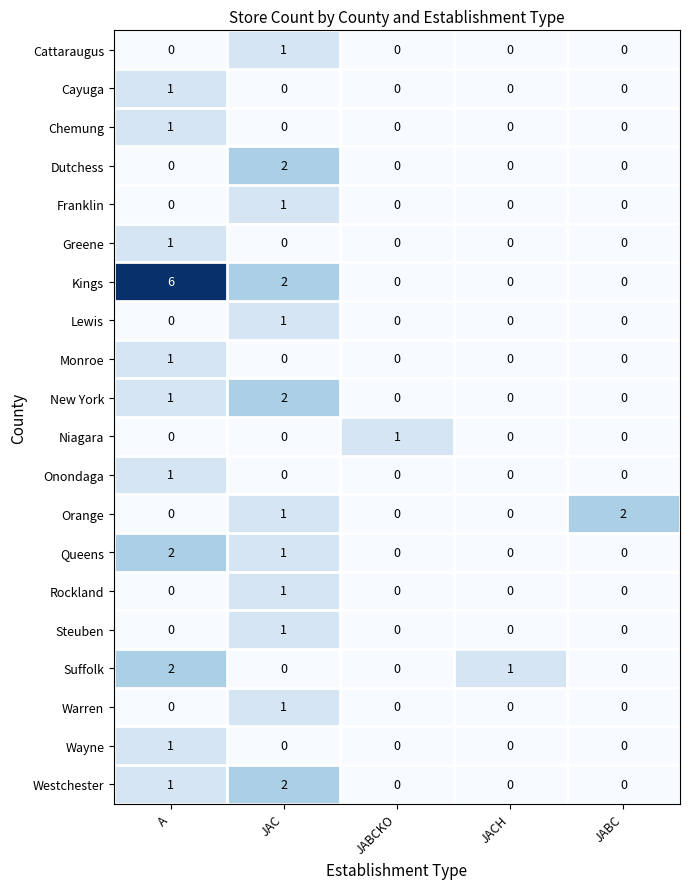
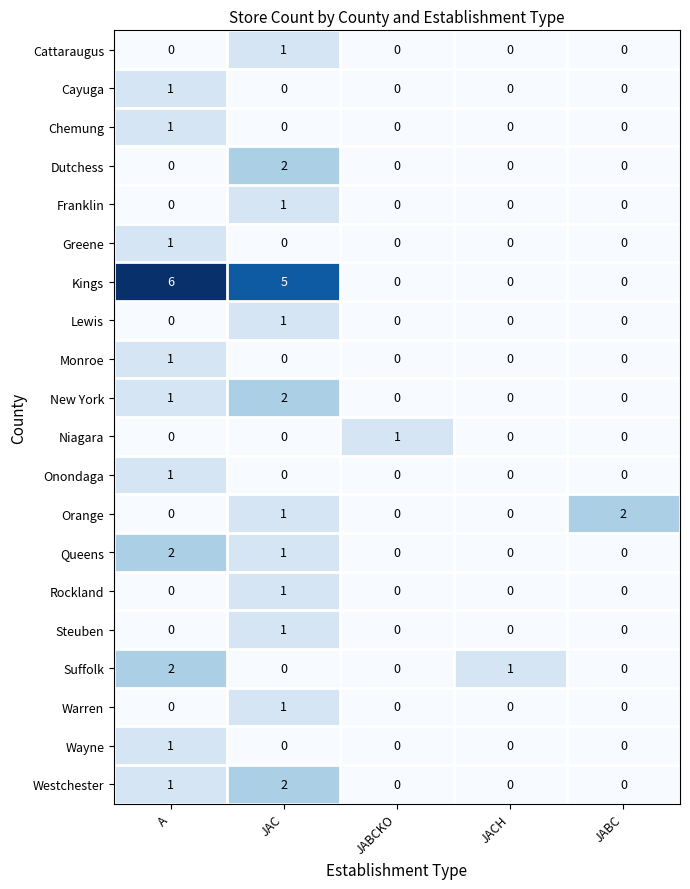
  {
    "Cattaraugus": {
      "A": 0,
      "JAC": 1,
      "JABCKO": 0,
      "JACH": 0,
      "JABC": 0
    },
    "Cayuga": {
      "A": 1,
      "JAC": 0,
      "JABCKO": 0,
      "JACH": 0,
      "JABC": 0
    },
    "Chemung": {
      "A": 1,
      "JAC": 0,
      "JABCKO": 0,
      "JACH": 0,
      "JABC": 0
    },
    "Dutchess": {
      "A": 0,
      "JAC": 2,
      "JABCKO": 0,
      "JACH": 0,
      "JABC": 0
    },
    "Franklin": {
      "A": 0,
      "JAC": 1,
      "JABCKO": 0,
      "JACH": 0,
      "JABC": 0
    },
    "Greene": {
      "A": 1,
      "JAC": 0,
      "JABCKO": 0,
      "JACH": 0,
      "JABC": 0
    },
    "Kings": {
      "A": 6,
-     "JAC": 2,
+     "JAC": 5,
      "JABCKO": 0,
      "JACH": 0,
      "JABC": 0
    },
    "Lewis": {
      "A": 0,
      "JAC": 1,
      "JABCKO": 0,
      "JACH": 0,
      "JABC": 0
    },
    "Monroe": {
      "A": 1,
      "JAC": 0,
      "JABCKO": 0,
      "JACH": 0,
      "JABC": 0
    },
    "New York": {
      "A": 1,
      "JAC": 2,
      "JABCKO": 0,
      "JACH": 0,
      "JABC": 0
    },
    "Niagara": {
      "A": 0,
      "JAC": 0,
      "JABCKO": 1,
      "JACH": 0,
      "JABC": 0
    },
    "Onondaga": {
      "A": 1,
      "JAC": 0,
      "JABCKO": 0,
      "JACH": 0,
      "JABC": 0
    },
    "Orange": {
      "A": 0,
      "JAC": 1,
      "JABCKO": 0,
      "JACH": 0,
      "JABC": 2
    },
    "Queens": {
      "A": 2,
      "JAC": 1,
      "JABCKO": 0,
      "JACH": 0,
      "JABC": 0
    },
    "Rockland": {
      "A": 0,
      "JAC": 1,
      "JABCKO": 0,
      "JACH": 0,
      "JABC": 0
    },
    "Steuben": {
      "A": 0,
      "JAC": 1,
      "JABCKO": 0,
      "JACH": 0,
      "JABC": 0
    },
    "Suffolk": {
      "A": 2,
      "JAC": 0,
      "JABCKO": 0,
      "JACH": 1,
      "JABC": 0
    },
    "Warren": {
      "A": 0,
      "JAC": 1,
      "JABCKO": 0,
      "JACH": 0,
      "JABC": 0
    },
    "Wayne": {
      "A": 1,
      "JAC": 0,
      "JABCKO": 0,
      "JACH": 0,
      "JABC": 0
    },
    "Westchester": {
      "A": 1,
      "JAC": 2,
      "JABCKO": 0,
      "JACH": 0,
      "JABC": 0
    }
  }
